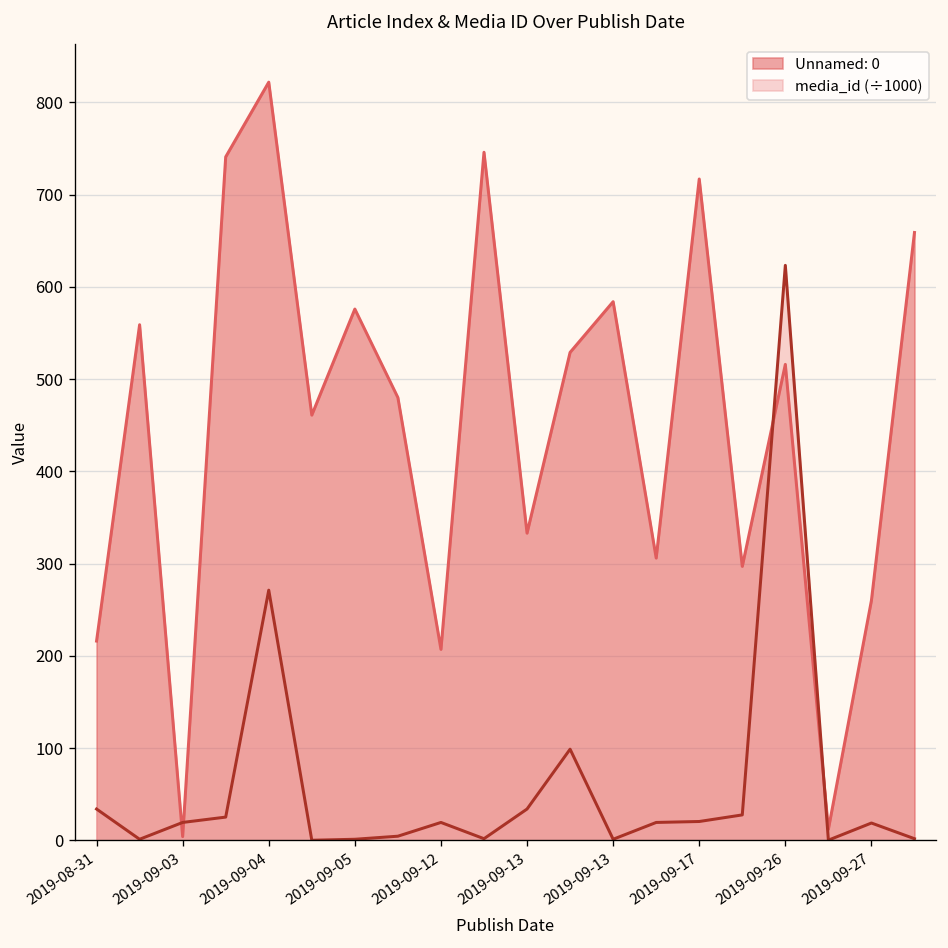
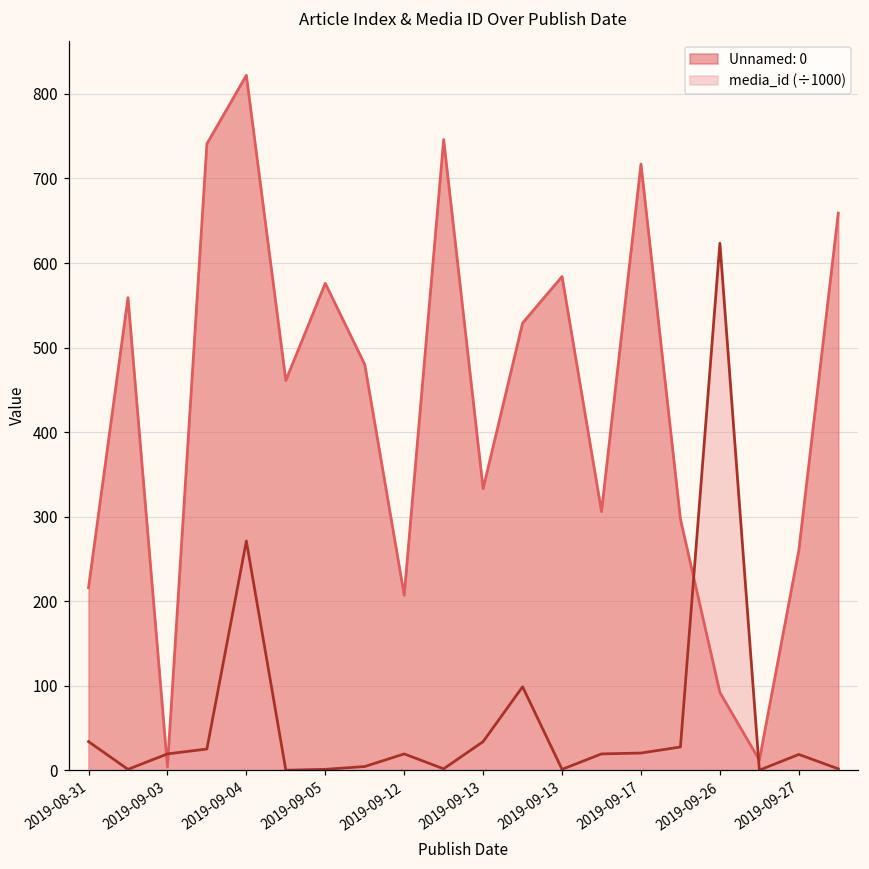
  {
    "Unnamed: 0": {
      "2019-09-04": 820,
      "2019-09-17": 720,
-     "2019-09-26": 520
+     "2019-09-26": 90
    },
    "media_id (÷1000)": {
      "2019-09-04": 270,
      "2019-09-17": 20,
      "2019-09-26": 620
    }
  }
